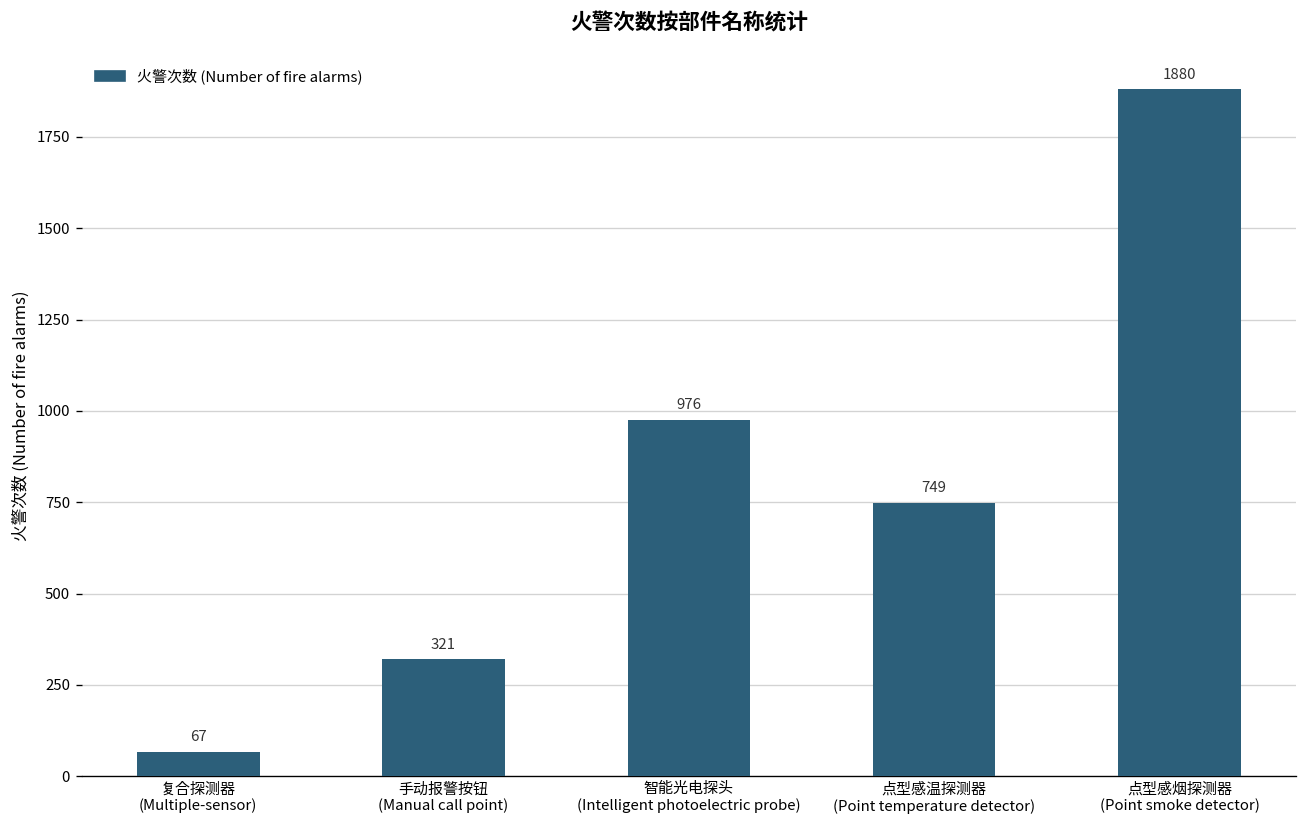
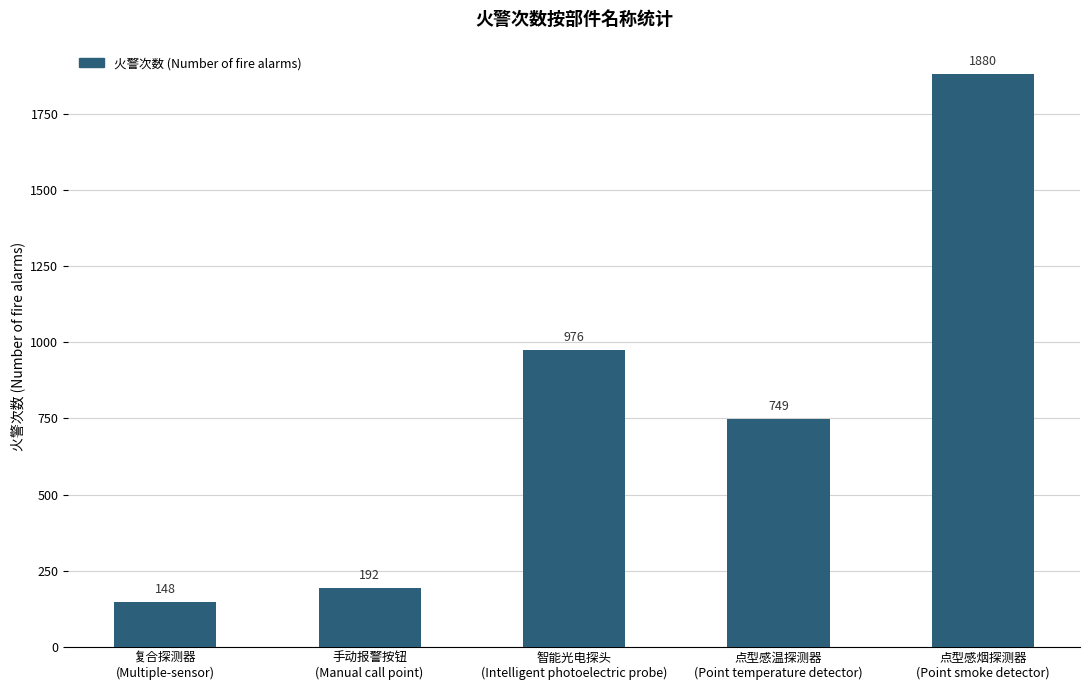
  {
-   "复合探测器 (Multiple-sensor)": 67,
-   "手动报警按钮 (Manual call point)": 321,
+   "复合探测器 (Multiple-sensor)": 148,
+   "手动报警按钮 (Manual call point)": 192,
    "智能光电探头 (Intelligent photoelectric probe)": 976,
    "点型感温探测器 (Point temperature detector)": 749,
    "点型感烟探测器 (Point smoke detector)": 1880
  }
